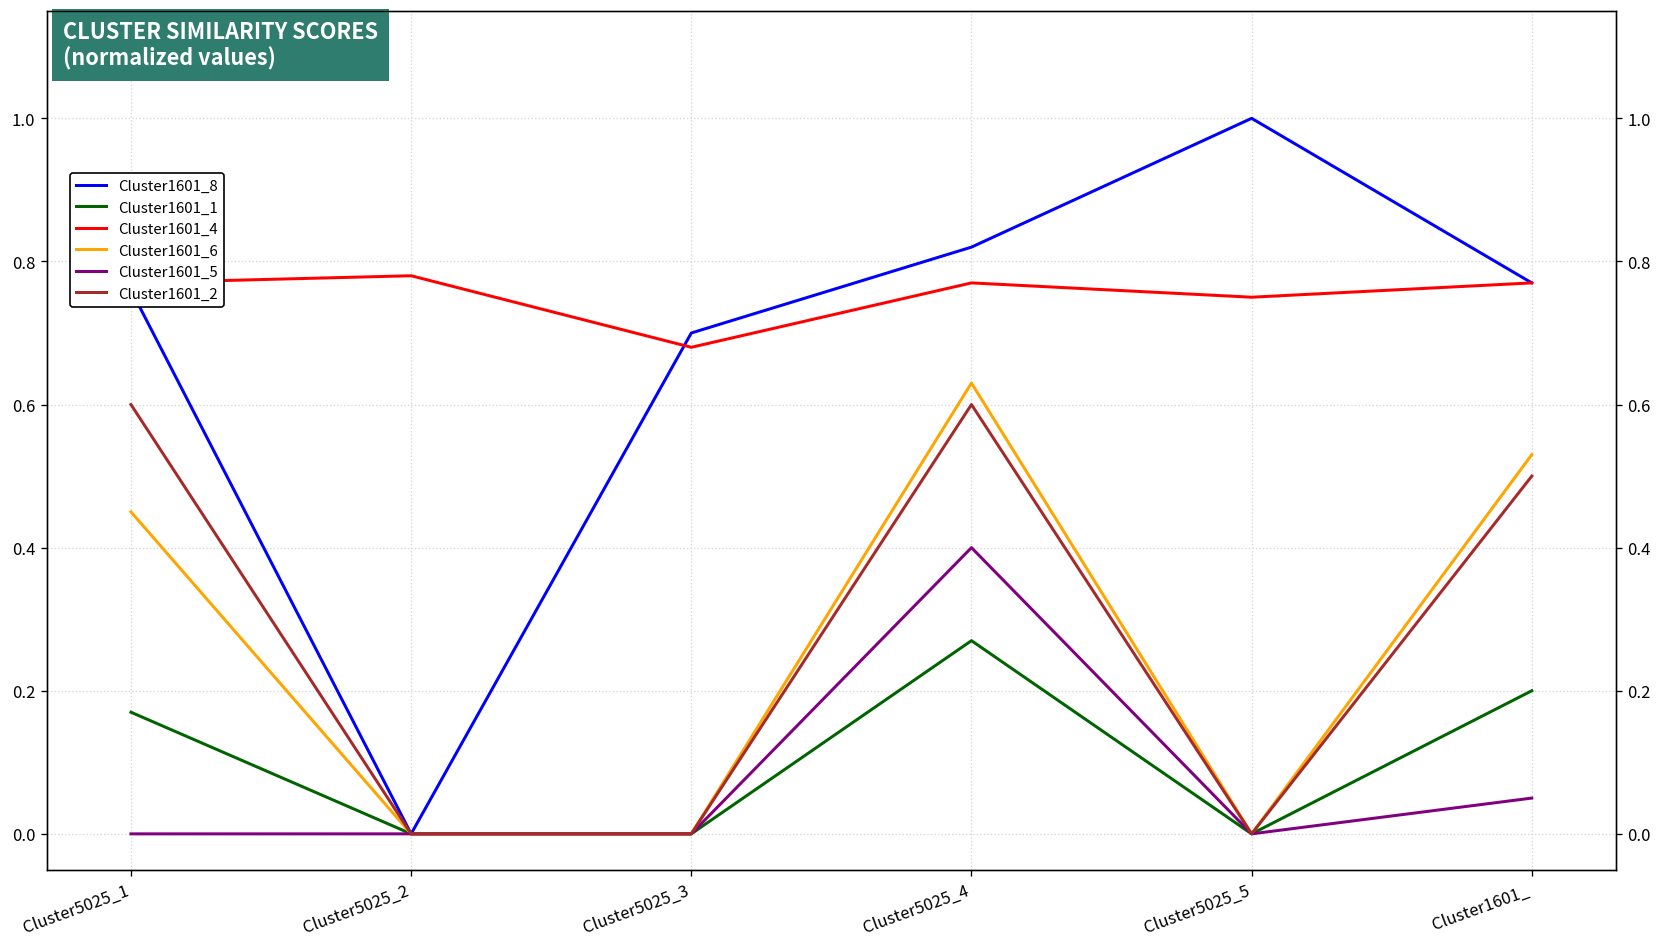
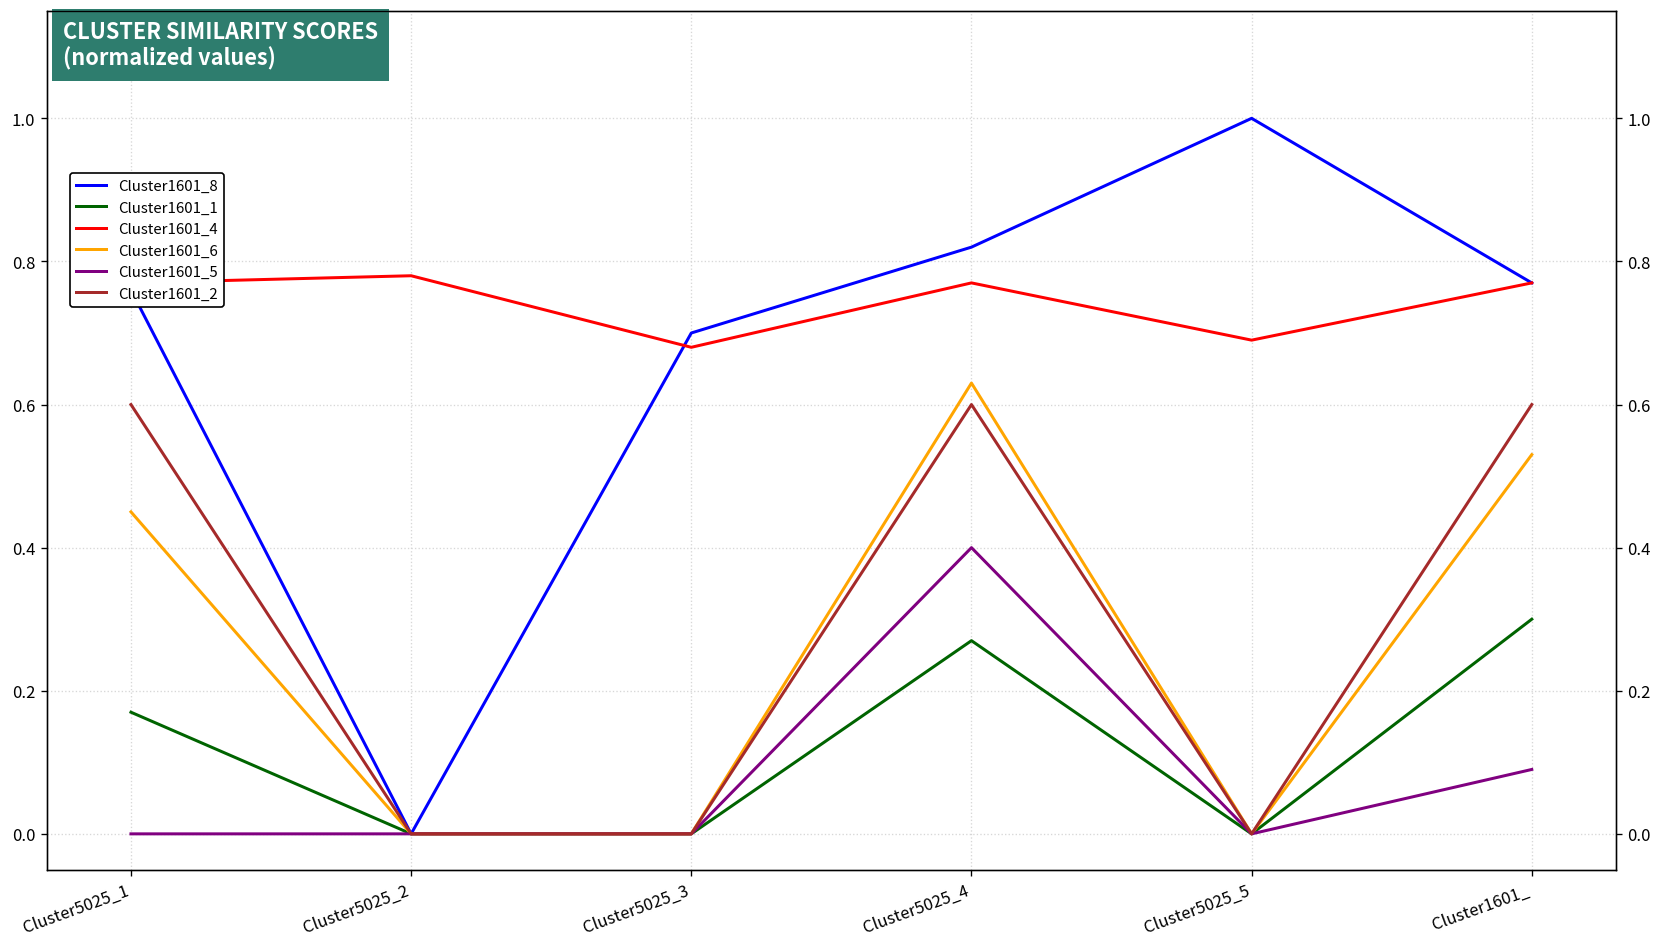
  {
    "Cluster1601_8": {
      "Cluster5025_3": 0.70,
      "Cluster5025_4": 0.82,
      "Cluster5025_5": 1.00
    },
    "Cluster1601_1": {
      "Cluster5025_1": 0.17,
      "Cluster5025_4": 0.27,
-     "Cluster1601_": 0.2
+     "Cluster1601_": 0.3
    },
    "Cluster1601_4": {
      "Cluster5025_2": 0.78,
      "Cluster5025_3": 0.68,
      "Cluster5025_4": 0.77,
-     "Cluster5025_5": 0.75
+     "Cluster5025_5": 0.69
    },
    "Cluster1601_6": {
      "Cluster5025_1": 0.45,
      "Cluster5025_4": 0.63,
      "Cluster1601_": 0.53
    },
    "Cluster1601_5": {
      "Cluster5025_1": 0.00,
      "Cluster5025_4": 0.40,
-     "Cluster1601_": 0.05
+     "Cluster1601_": 0.09
    },
    "Cluster1601_2": {
      "Cluster5025_1": 0.6,
      "Cluster5025_4": 0.6,
-     "Cluster1601_": 0.5
+     "Cluster1601_": 0.6
    }
  }
